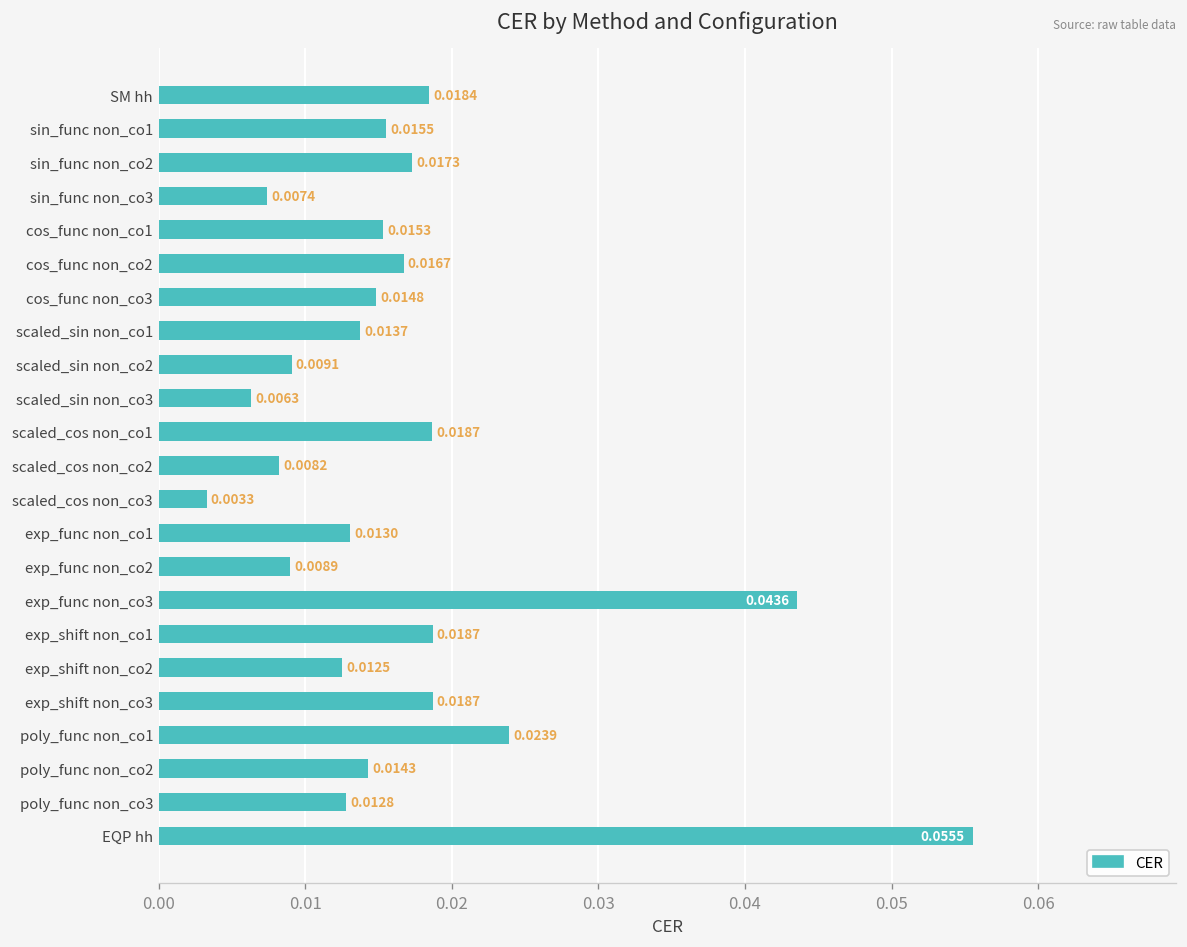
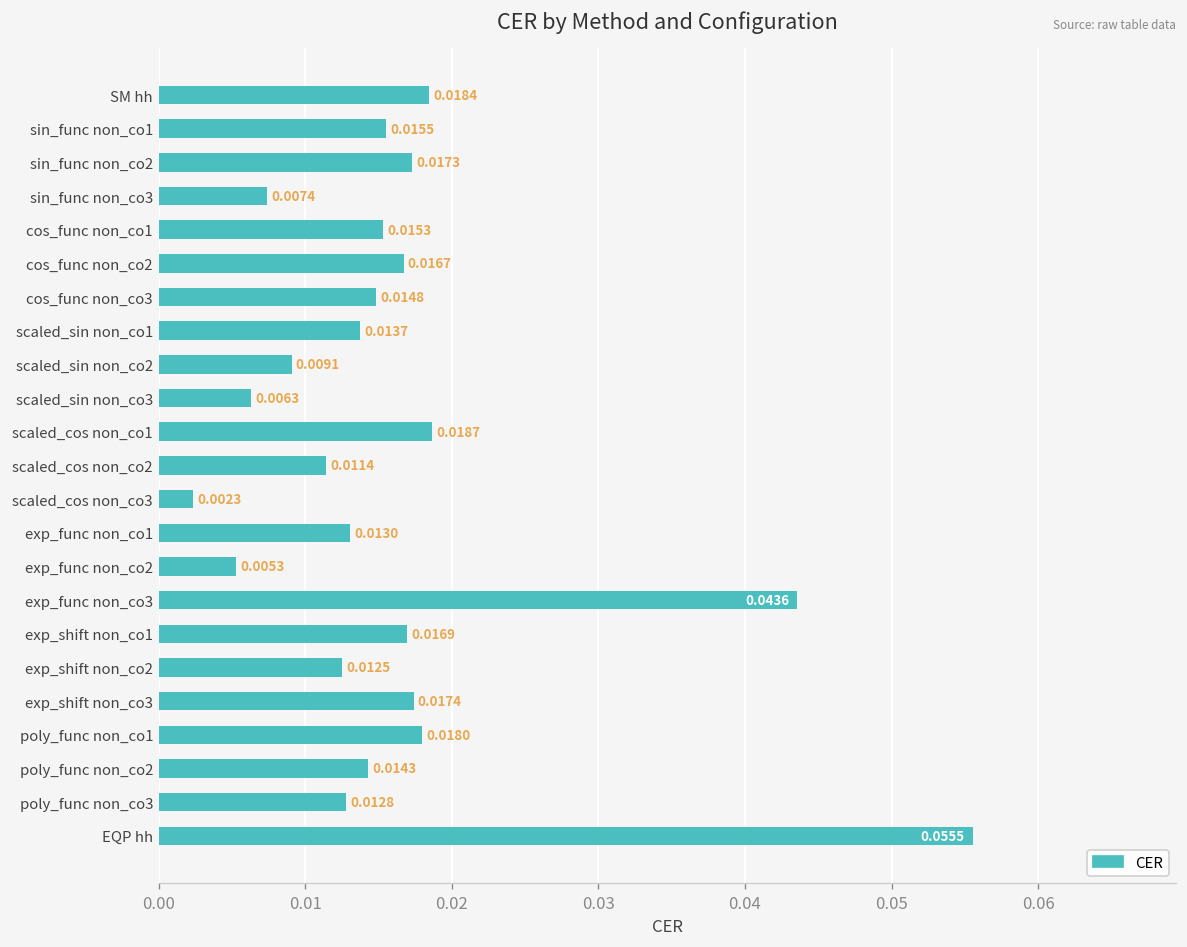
  {
    "SM hh": 0.0184,
    "sin_func non_co1": 0.0155,
    "sin_func non_co2": 0.0173,
    "sin_func non_co3": 0.0074,
    "cos_func non_co1": 0.0153,
    "cos_func non_co2": 0.0167,
    "cos_func non_co3": 0.0148,
    "scaled_sin non_co1": 0.0137,
    "scaled_sin non_co2": 0.0091,
    "scaled_sin non_co3": 0.0063,
    "scaled_cos non_co1": 0.0187,
-   "scaled_cos non_co2": 0.0082,
-   "scaled_cos non_co3": 0.0033,
+   "scaled_cos non_co2": 0.0114,
+   "scaled_cos non_co3": 0.0023,
    "exp_func non_co1": 0.0130,
-   "exp_func non_co2": 0.0089,
+   "exp_func non_co2": 0.0053,
    "exp_func non_co3": 0.0436,
-   "exp_shift non_co1": 0.0187,
+   "exp_shift non_co1": 0.0169,
    "exp_shift non_co2": 0.0125,
-   "exp_shift non_co3": 0.0187,
-   "poly_func non_co1": 0.0239,
+   "exp_shift non_co3": 0.0174,
+   "poly_func non_co1": 0.0180,
    "poly_func non_co2": 0.0143,
    "poly_func non_co3": 0.0128,
    "EQP hh": 0.0555
  }
